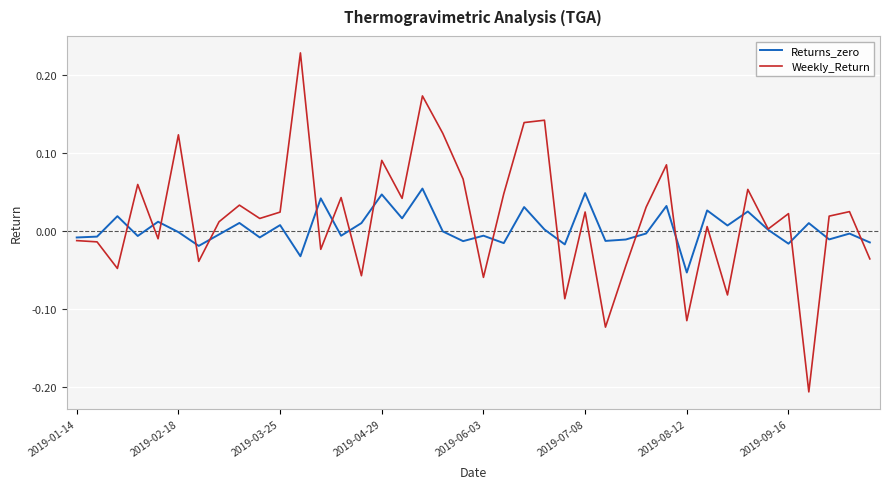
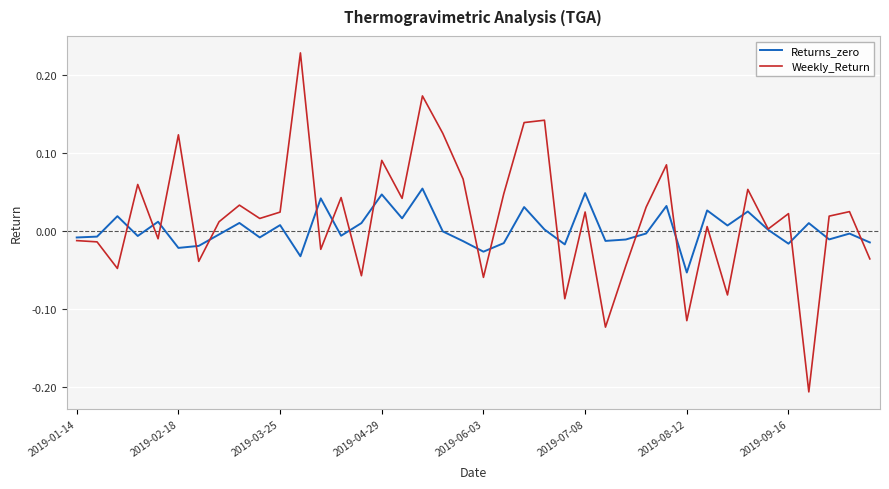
  {
    "Returns_zero": {
      "2019-01-14": -0.01,
-     "2019-02-18": 0.00,
+     "2019-02-18": -0.02,
      "2019-03-25": 0.01,
      "2019-04-29": 0.05,
-     "2019-06-03": -0.01,
+     "2019-06-03": -0.03,
      "2019-07-08": 0.05,
      "2019-08-12": -0.05,
      "2019-09-16": -0.02
    },
    "Weekly_Return": {
      "2019-01-14": -0.01,
      "2019-02-18": 0.12,
      "2019-03-25": 0.02,
      "2019-04-29": 0.09,
      "2019-06-03": -0.06,
      "2019-07-08": 0.02,
      "2019-08-12": -0.12,
      "2019-09-16": 0.02
    }
  }
